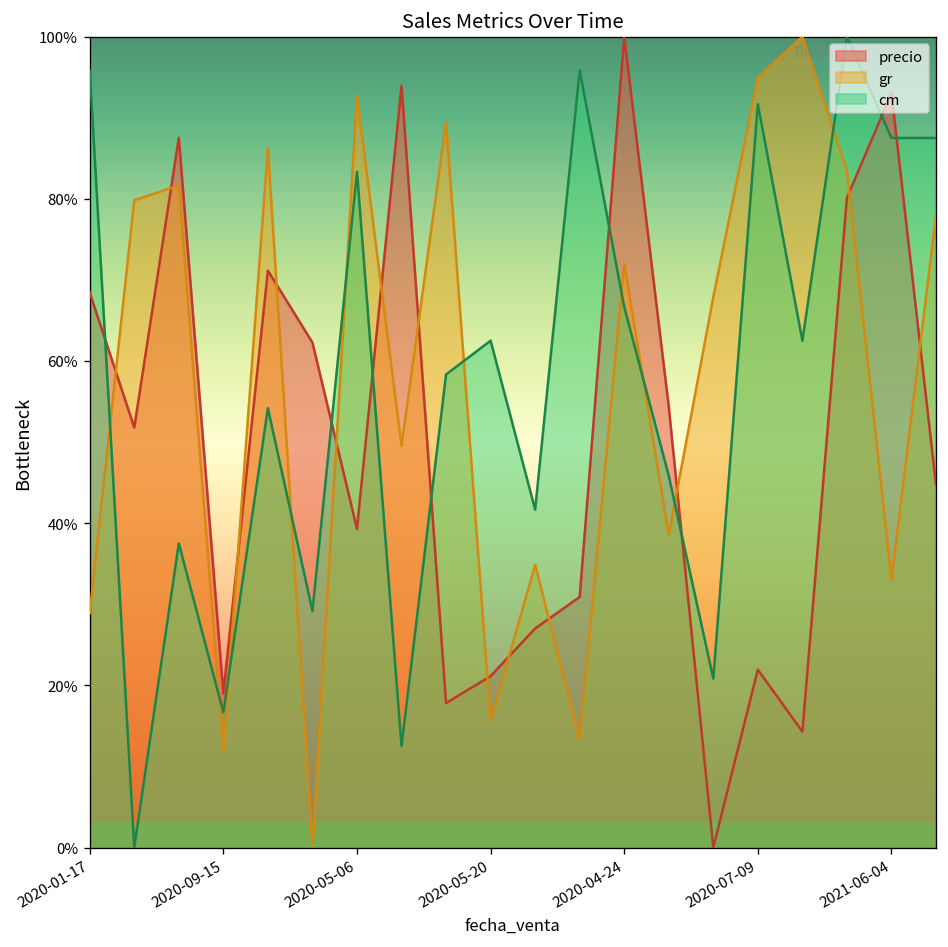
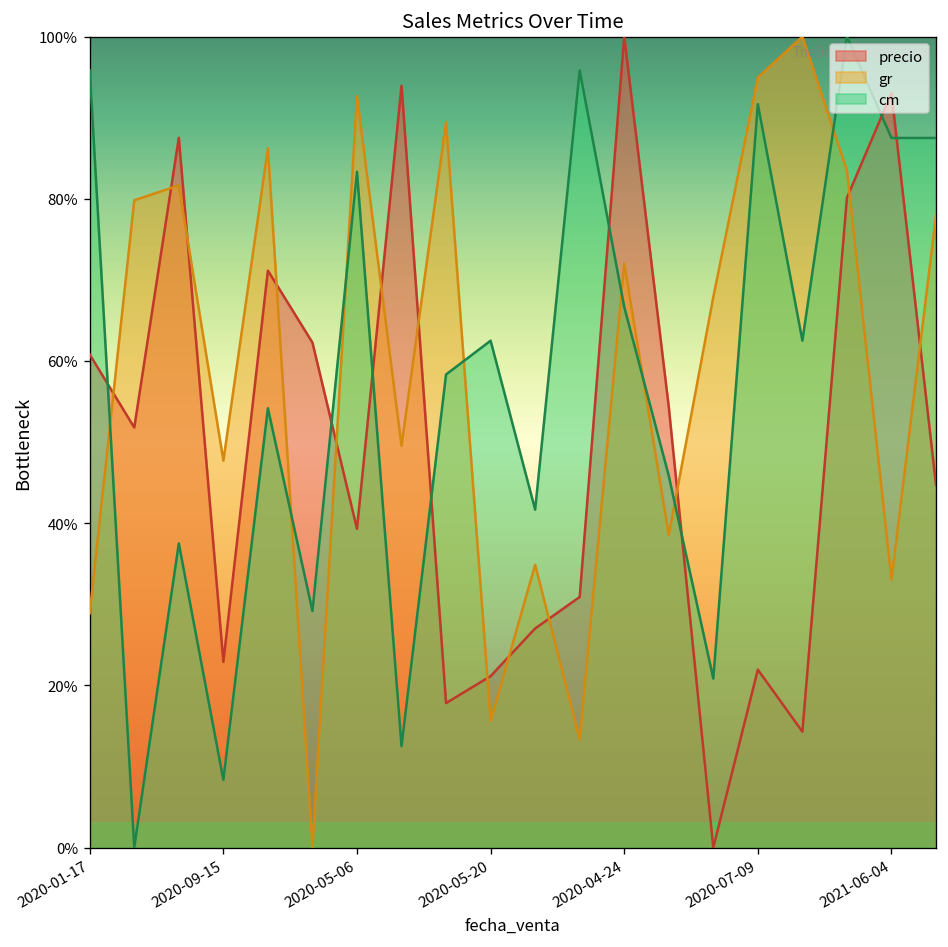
  {
    "precio": {
-     "2020-01-17": "68%",
-     "2020-09-15": "19%",
+     "2020-01-17": "61%",
+     "2020-09-15": "23%",
      "2020-05-06": "39%",
      "2020-05-20": "21%",
      "2020-04-24": "100%",
      "2020-07-09": "22%"
    },
    "gr": {
      "2020-01-17": "29%",
-     "2020-09-15": "12%",
+     "2020-09-15": "48%",
      "2020-05-06": "93%",
      "2020-05-20": "16%",
      "2020-04-24": "72%",
      "2020-07-09": "95%",
      "2021-06-04": "33%"
    },
    "cm": {
      "2020-01-17": "96%",
-     "2020-09-15": "17%",
+     "2020-09-15": "8%",
      "2020-05-06": "83%",
      "2020-05-20": "63%",
      "2020-04-24": "67%",
      "2020-07-09": "92%",
      "2021-06-04": "88%"
    }
  }
